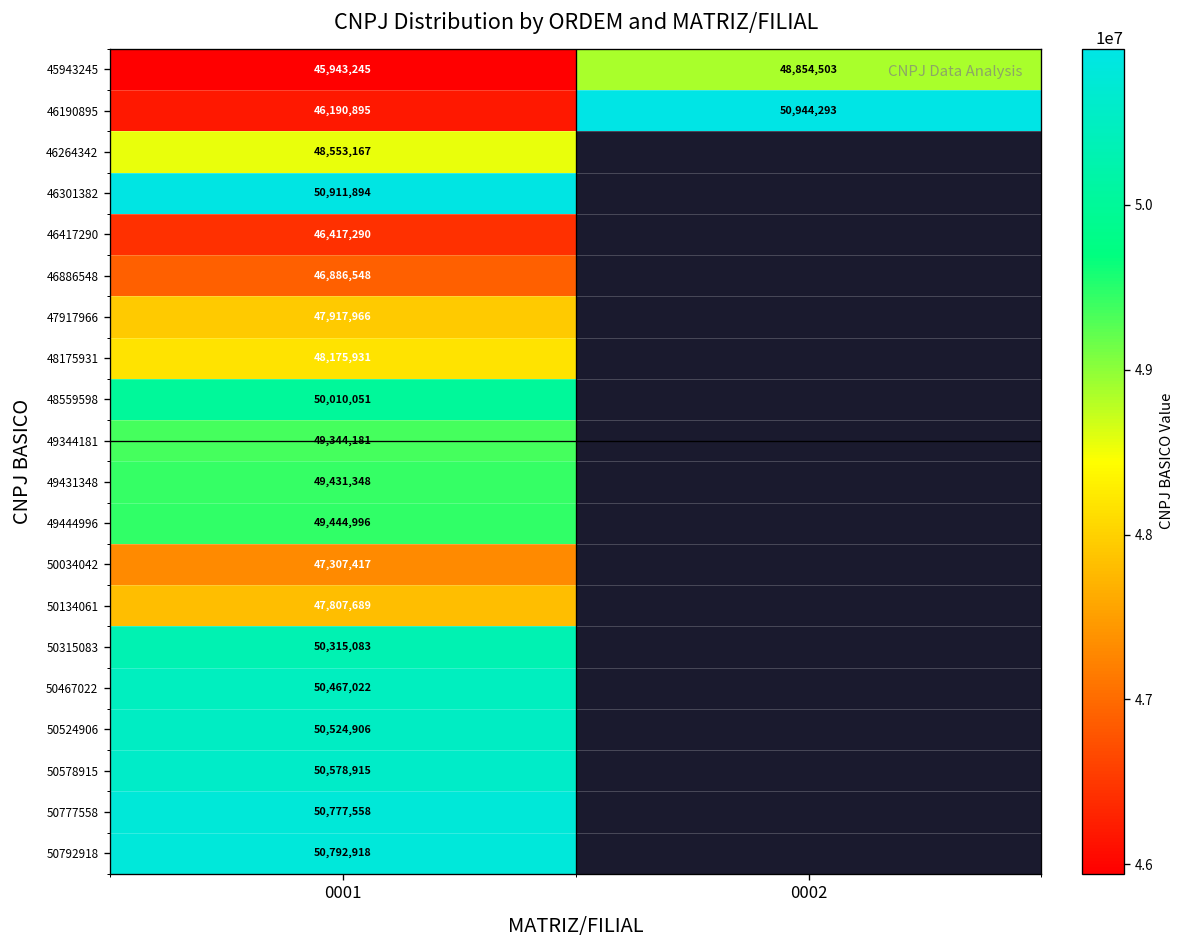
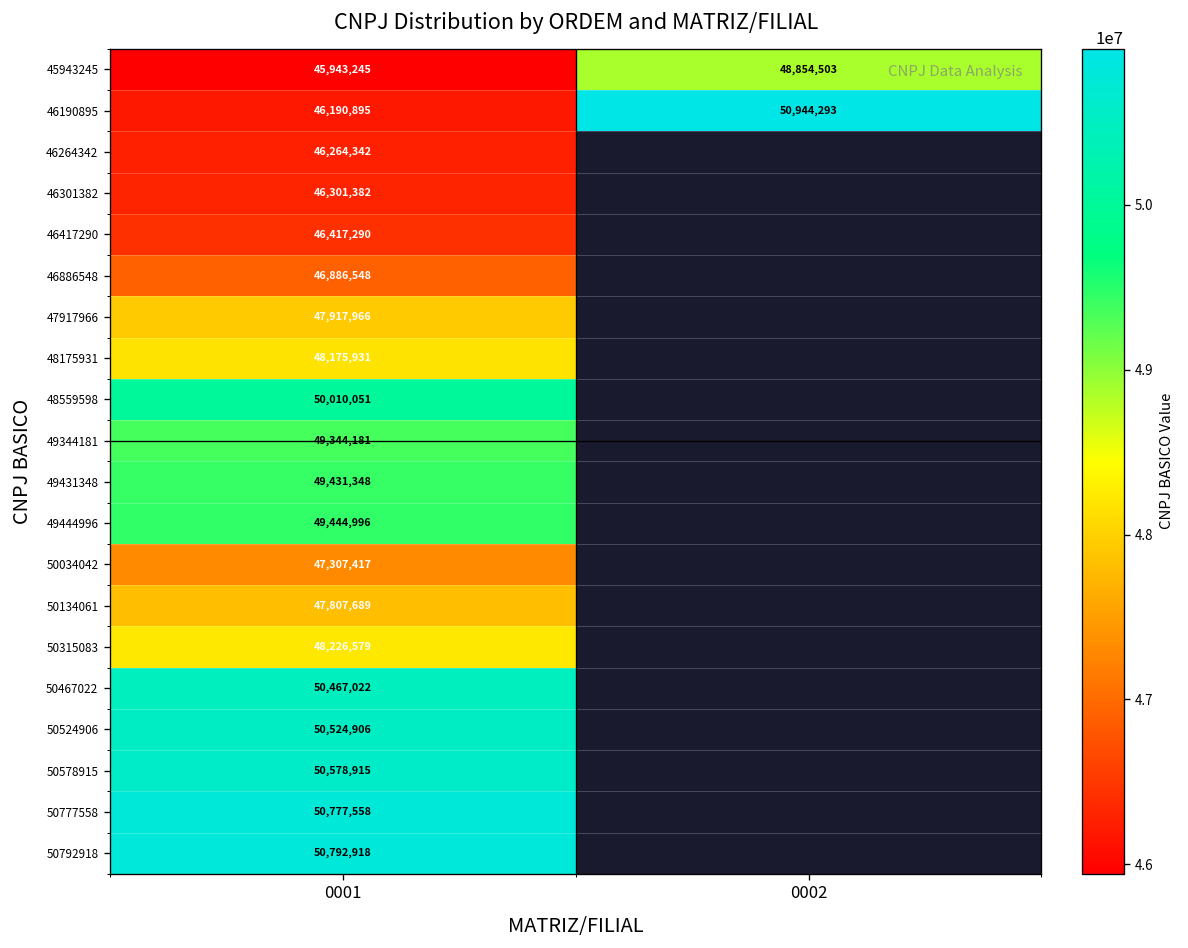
  {
    "45943245": {
      "0001": "45,943,245"
    },
    "46190895": {
      "0001": "46,190,895",
      "0002": "50,944,293"
    },
    "46264342": {
-     "0001": "48,553,167"
+     "0001": "46,264,342"
    },
    "46301382": {
-     "0001": "50,911,894"
+     "0001": "46,301,382"
    },
    "46417290": {
      "0001": "46,417,290"
    },
    "46886548": {
      "0001": "46,886,548"
    },
    "47917966": {
      "0001": "47,917,966"
    },
    "48175931": {
      "0001": "48,175,931"
    },
    "48559598": {
      "0001": "50,010,051"
    },
    "49344181": {
      "0001": "49,344,181"
    },
    "49431348": {
      "0001": "49,431,348"
    },
    "49444996": {
      "0001": "49,444,996"
    },
    "50034042": {
      "0001": "47,307,417"
    },
    "50134061": {
      "0001": "47,807,689"
    },
    "50315083": {
-     "0001": "50,315,083"
+     "0001": "48,226,579"
    },
    "50467022": {
      "0001": "50,467,022"
    },
    "50524906": {
      "0001": "50,524,906"
    },
    "50578915": {
      "0001": "50,578,915"
    },
    "50777558": {
      "0001": "50,777,558"
    },
    "50792918": {
      "0001": "50,792,918"
    }
  }
